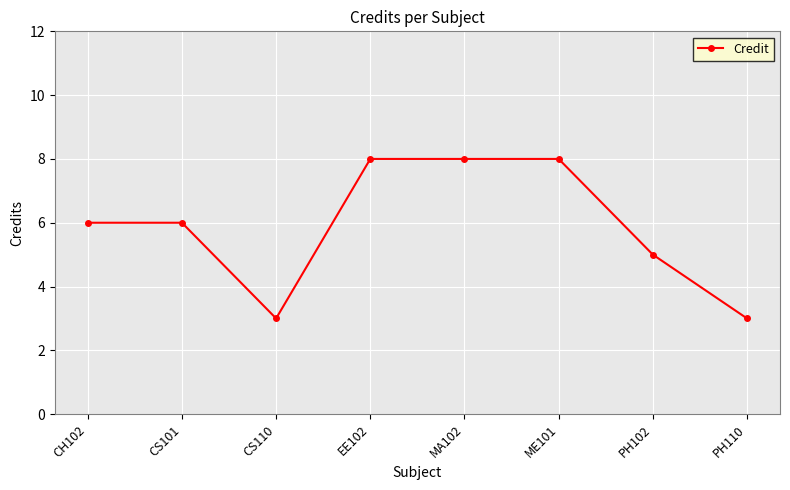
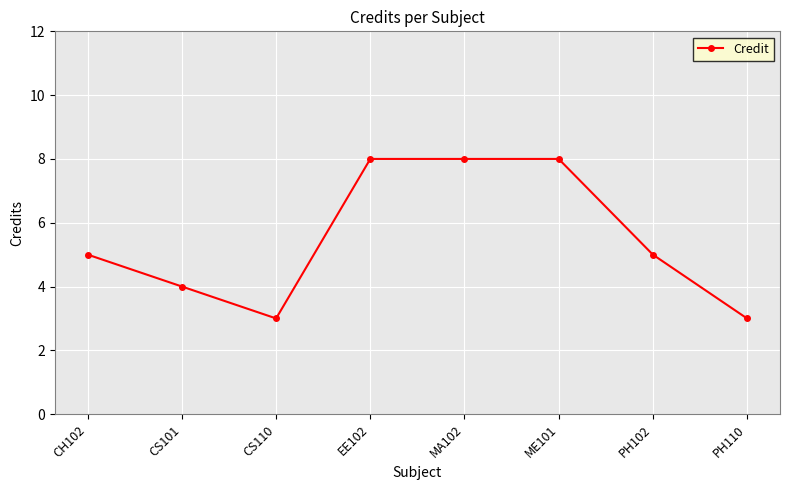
  {
-   "CH102": 6,
-   "CS101": 6,
+   "CH102": 5,
+   "CS101": 4,
    "CS110": 3,
    "EE102": 8,
    "MA102": 8,
    "ME101": 8,
    "PH102": 5,
    "PH110": 3
  }
